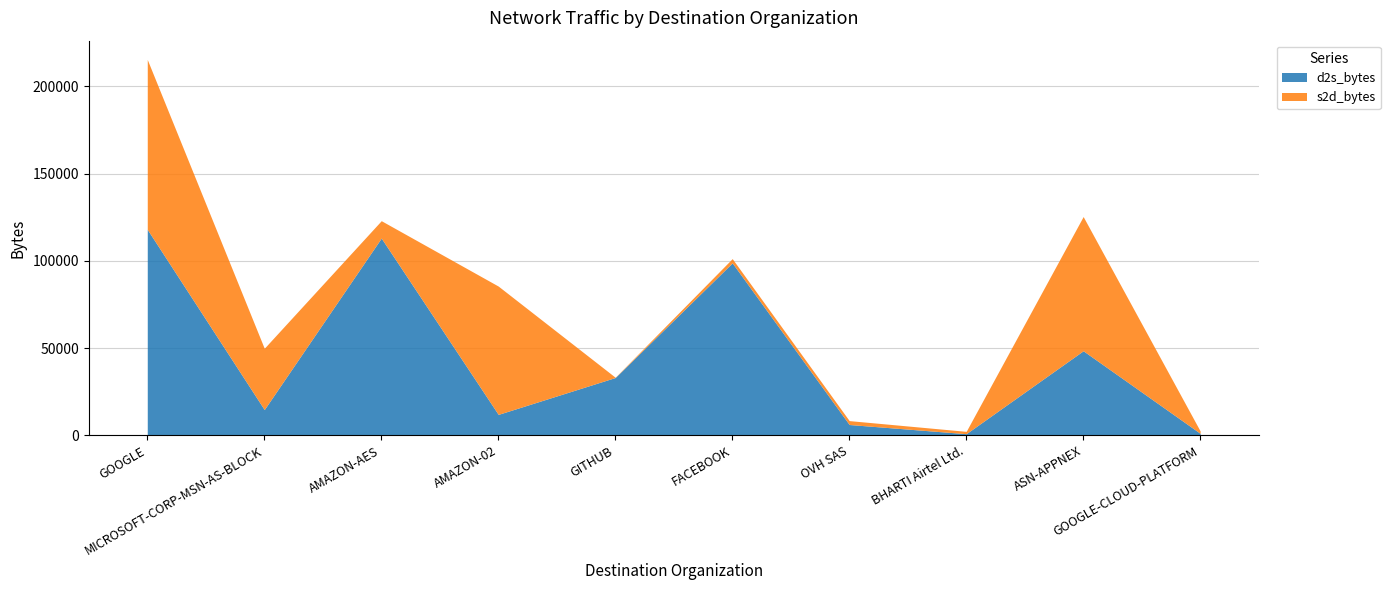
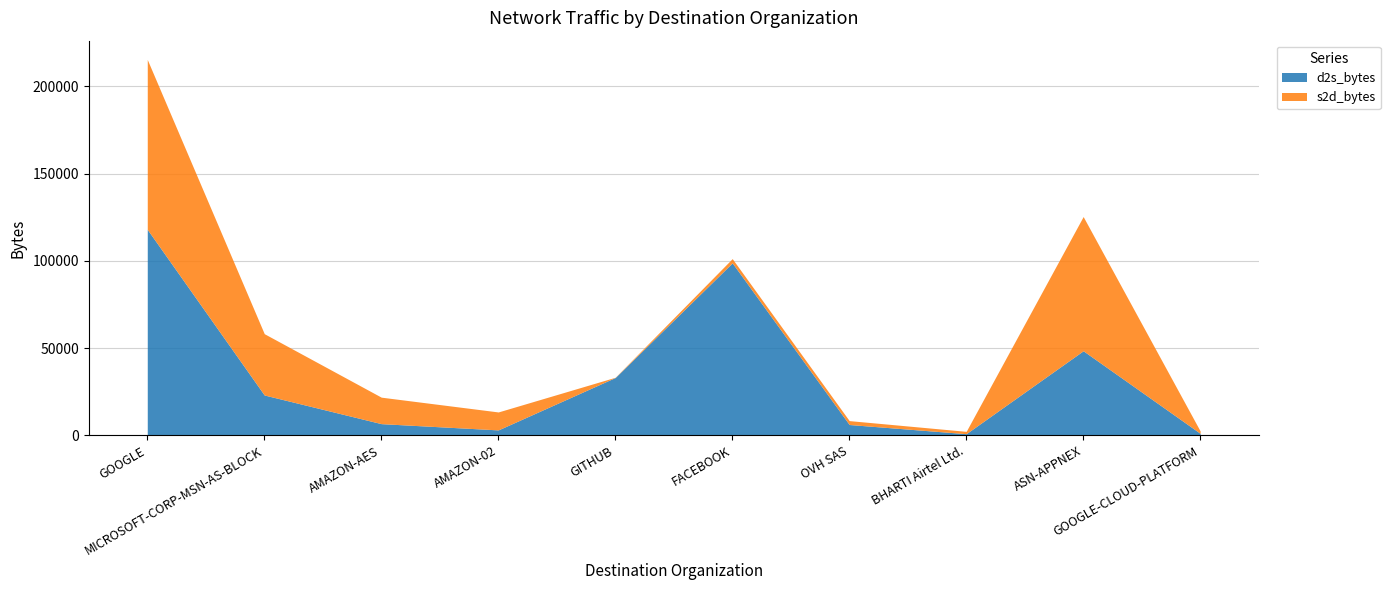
  {
    "d2s_bytes": {
      "GOOGLE": 118000,
-     "MICROSOFT-CORP-MSN-AS-BLOCK": 15000,
-     "AMAZON-AES": 113000,
-     "AMAZON-02": 12000,
+     "MICROSOFT-CORP-MSN-AS-BLOCK": 23000,
+     "AMAZON-AES": 7000,
+     "AMAZON-02": 3000,
      "FACEBOOK": 99000,
      "OVH SAS": 6000,
      "ASN-APPNEX": 48000
    },
    "s2d_bytes": {
      "GOOGLE": 97000,
      "MICROSOFT-CORP-MSN-AS-BLOCK": 35000,
-     "AMAZON-AES": 10000,
-     "AMAZON-02": 74000,
+     "AMAZON-AES": 15000,
+     "AMAZON-02": 10000,
      "FACEBOOK": 2000,
      "OVH SAS": 2000,
      "ASN-APPNEX": 77000
    }
  }
